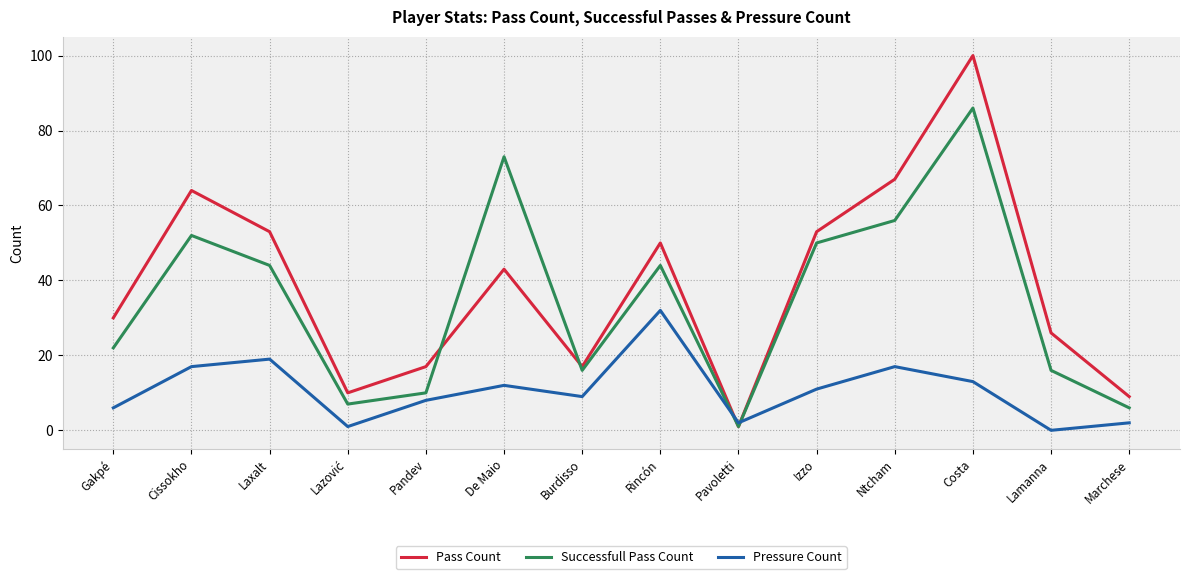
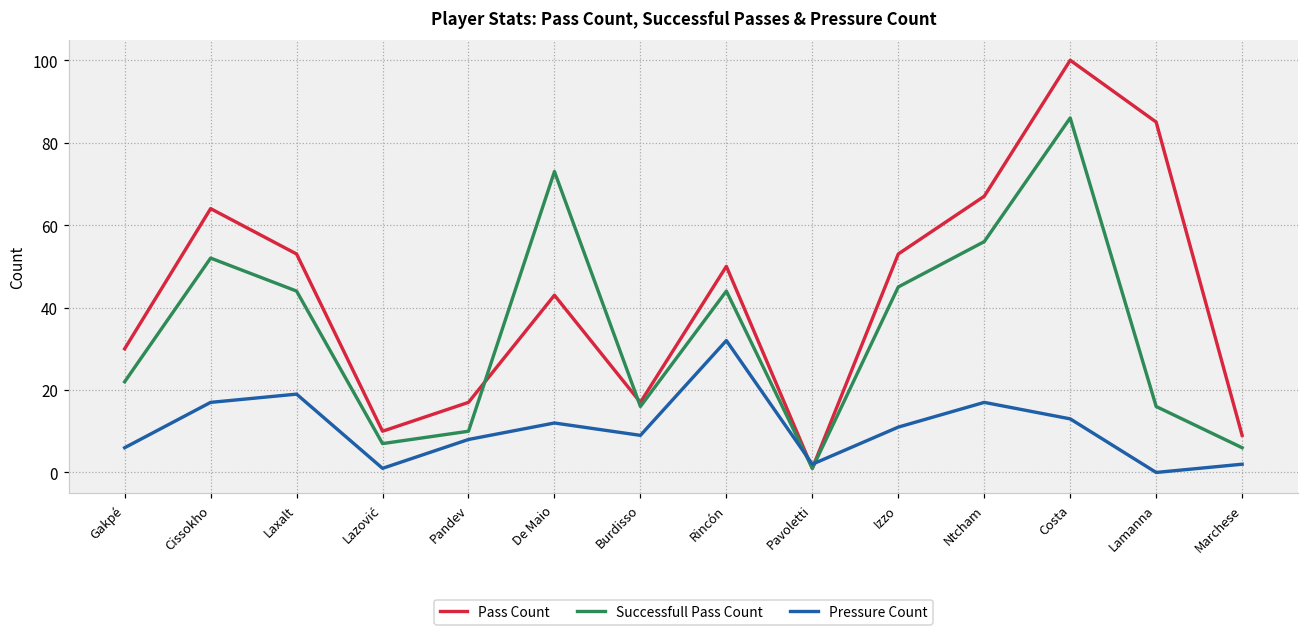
  {
    "Pass Count": {
      "Gakpé": 30,
      "Cissokho": 64,
      "Laxalt": 53,
      "Lazović": 10,
      "Pandev": 17,
      "De Maio": 43,
      "Burdisso": 17,
      "Rincón": 50,
      "Izzo": 53,
      "Ntcham": 67,
      "Costa": 100,
-     "Lamanna": 26,
+     "Lamanna": 85,
      "Marchese": 9
    },
    "Successfull Pass Count": {
      "Gakpé": 22,
      "Cissokho": 52,
      "Laxalt": 44,
      "Lazović": 7,
      "Pandev": 10,
      "De Maio": 73,
      "Burdisso": 16,
      "Rincón": 44,
-     "Izzo": 50,
+     "Izzo": 45,
      "Ntcham": 56,
      "Costa": 86,
      "Lamanna": 16,
      "Marchese": 6
    },
    "Pressure Count": {
      "Gakpé": 6,
      "Cissokho": 17,
      "Laxalt": 19,
      "Lazović": 1,
      "Pandev": 8,
      "De Maio": 12,
      "Burdisso": 9,
      "Rincón": 32,
      "Pavoletti": 2,
      "Izzo": 11,
      "Ntcham": 17,
      "Costa": 13,
      "Lamanna": 0,
      "Marchese": 2
    }
  }
